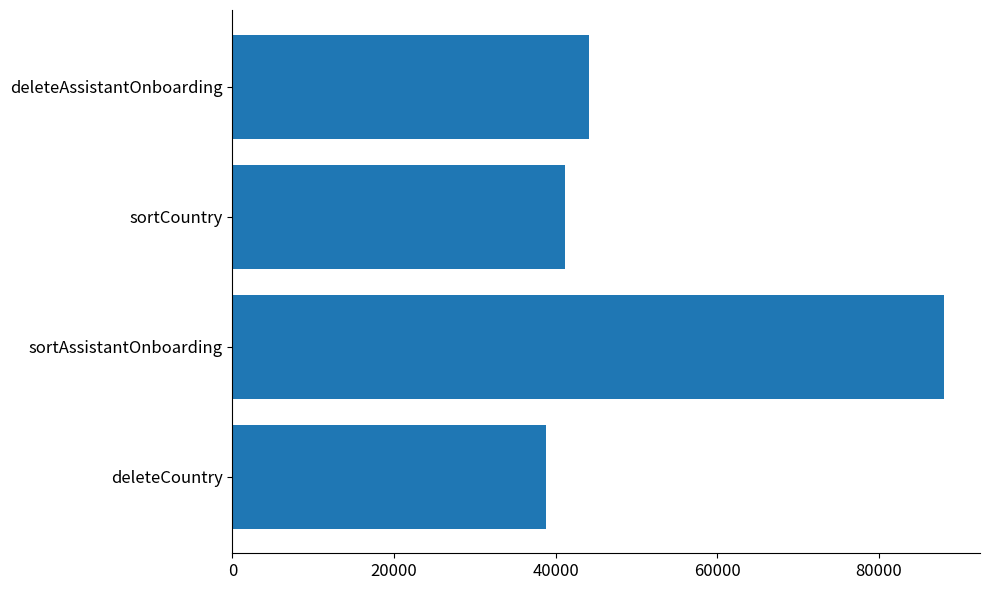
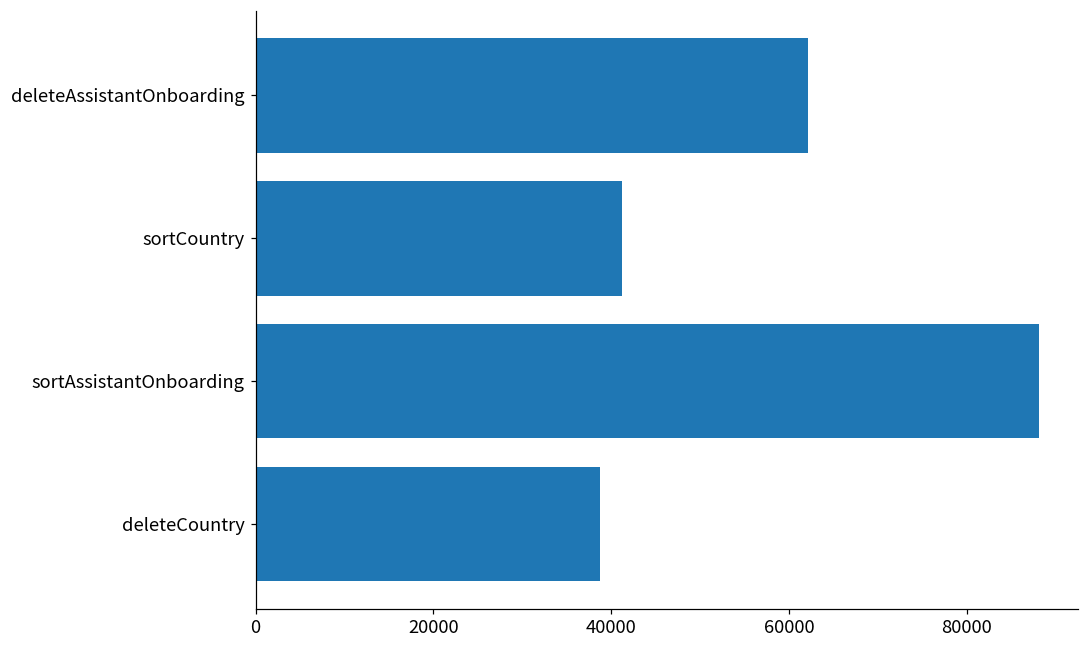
  {
-   "deleteAssistantOnboarding": 44000,
+   "deleteAssistantOnboarding": 62000,
    "sortCountry": 41000,
    "sortAssistantOnboarding": 88000,
    "deleteCountry": 39000
  }
